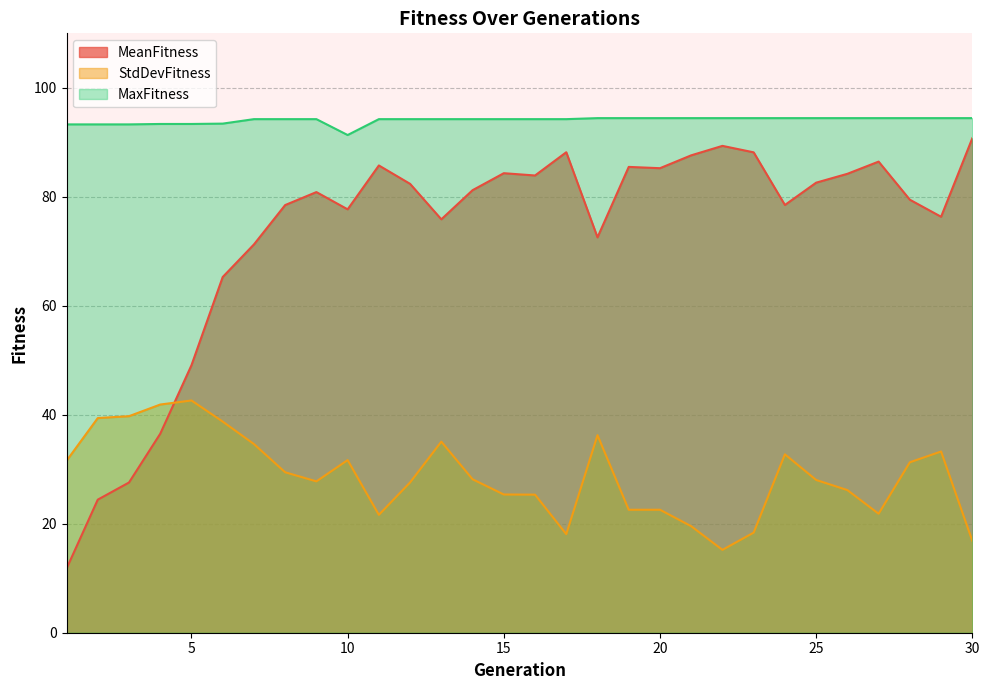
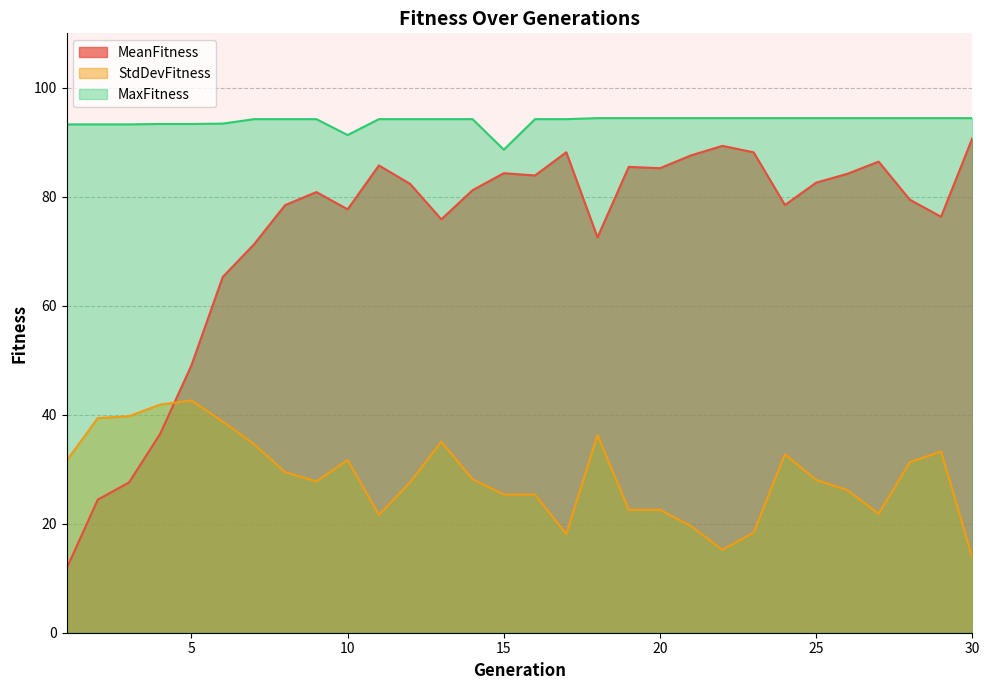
  {
    "MeanFitness": {
      "5": 49,
      "10": 78,
      "15": 84,
      "20": 85,
      "25": 83,
      "30": 91
    },
    "StdDevFitness": {
      "5": 43,
      "10": 32,
      "15": 25,
      "20": 23,
      "25": 28,
-     "30": 17
+     "30": 14
    },
    "MaxFitness": {
      "5": 93,
      "10": 91,
-     "15": 94,
+     "15": 89,
      "20": 94,
      "25": 94,
      "30": 94
    }
  }
